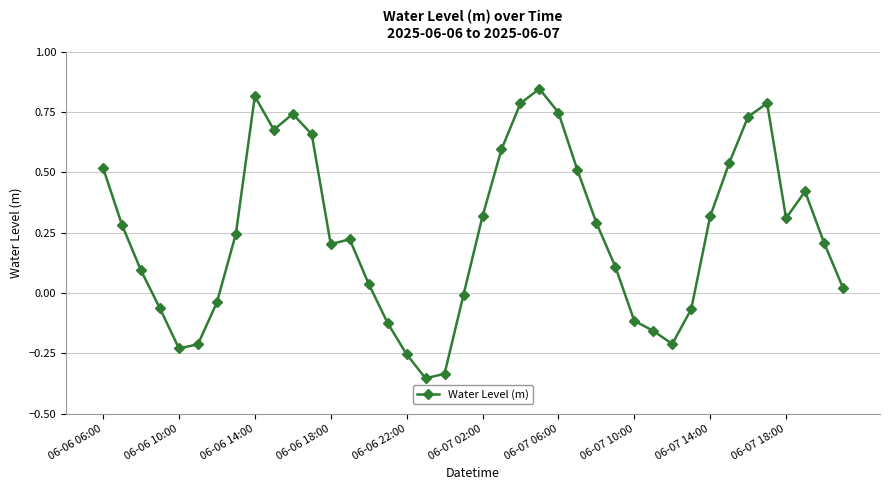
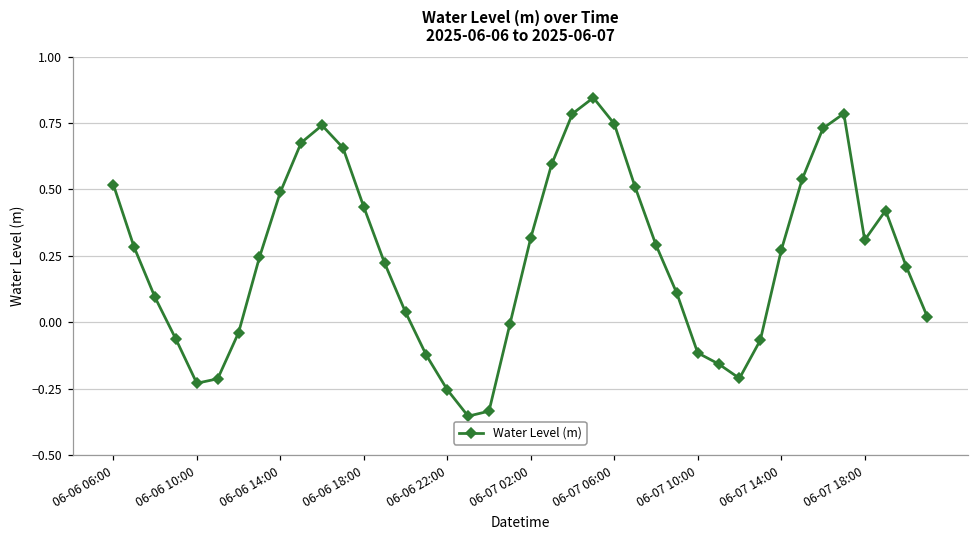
  {
    "06-06 06:00": 0.52,
    "06-06 10:00": -0.23,
-   "06-06 14:00": 0.81,
-   "06-06 18:00": 0.20,
+   "06-06 14:00": 0.49,
+   "06-06 18:00": 0.43,
    "06-06 22:00": -0.25,
    "06-07 02:00": 0.32,
    "06-07 06:00": 0.75,
    "06-07 10:00": -0.12,
-   "06-07 14:00": 0.32,
+   "06-07 14:00": 0.27,
    "06-07 18:00": 0.31
  }
